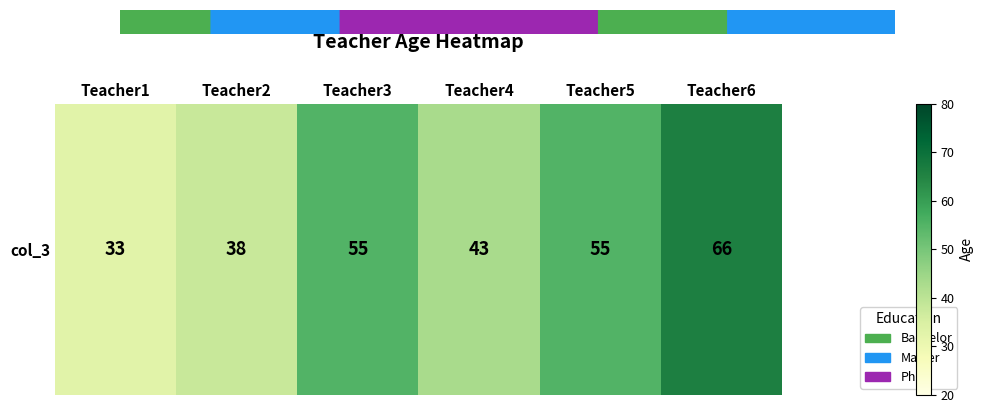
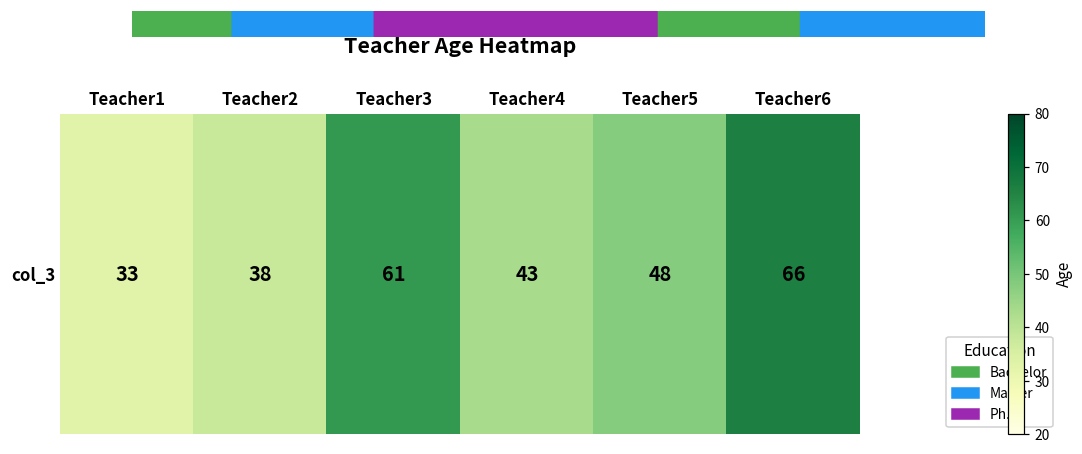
  {
    "col_3": {
      "Teacher1": 33,
      "Teacher2": 38,
-     "Teacher3": 55,
+     "Teacher3": 61,
      "Teacher4": 43,
-     "Teacher5": 55,
+     "Teacher5": 48,
      "Teacher6": 66
    }
  }
